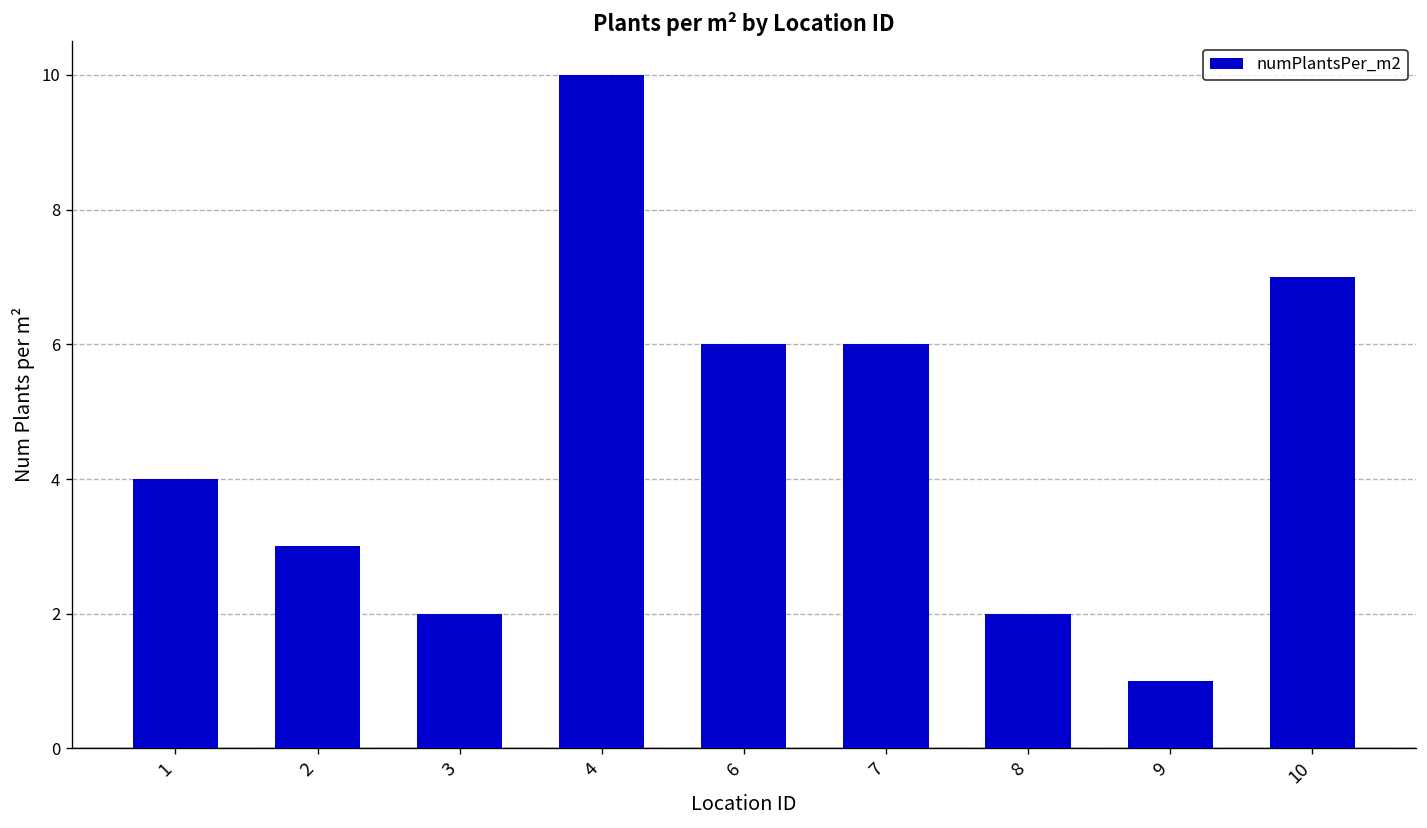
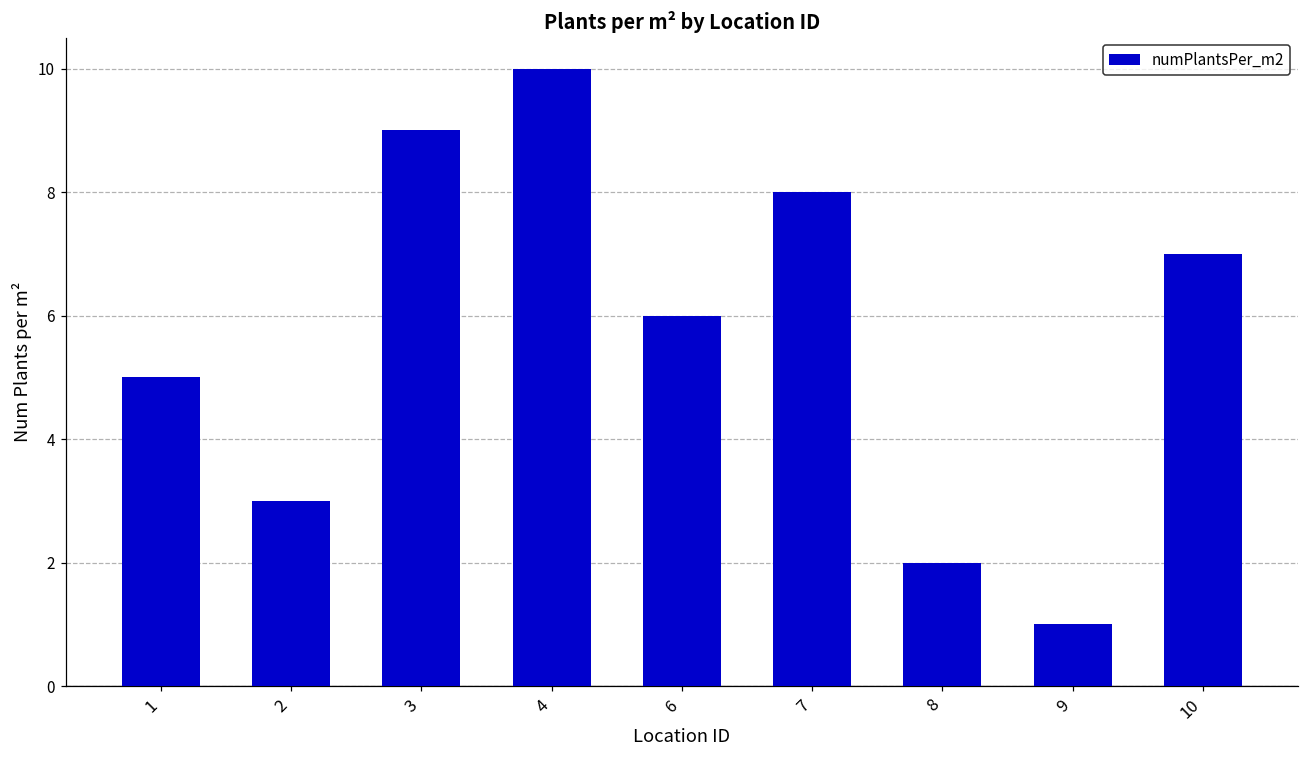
  {
-   "1": 4,
+   "1": 5,
    "2": 3,
-   "3": 2,
+   "3": 9,
    "4": 10,
    "6": 6,
-   "7": 6,
+   "7": 8,
    "8": 2,
    "9": 1,
    "10": 7
  }
